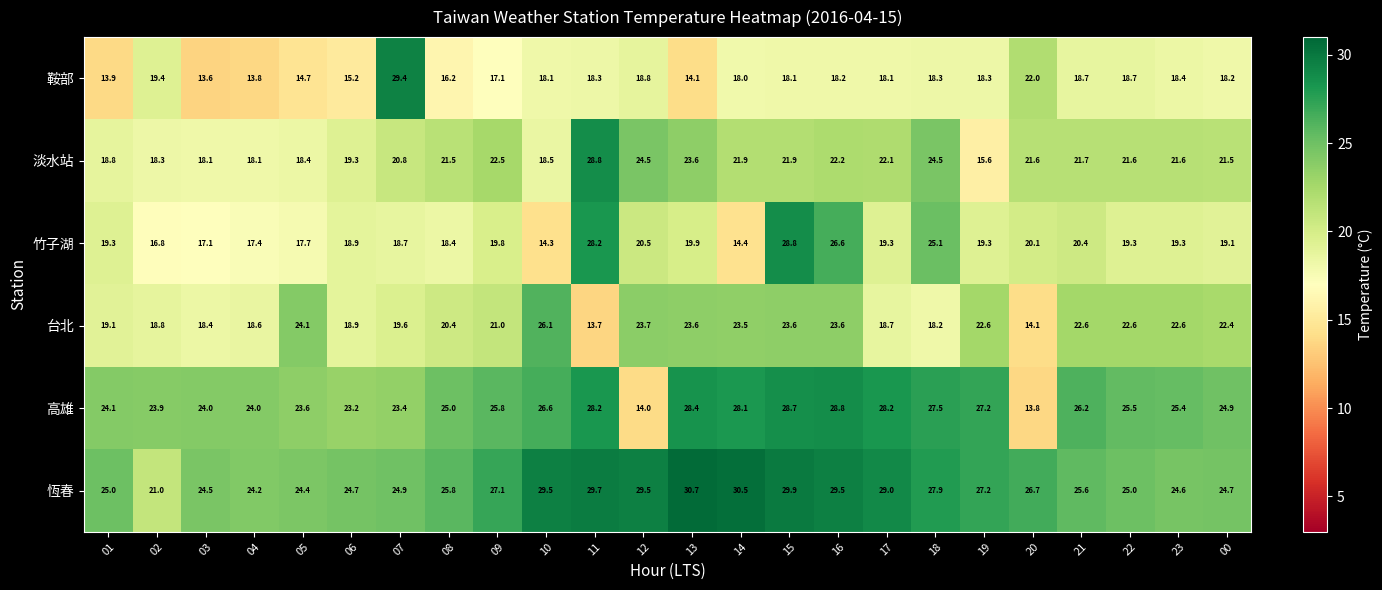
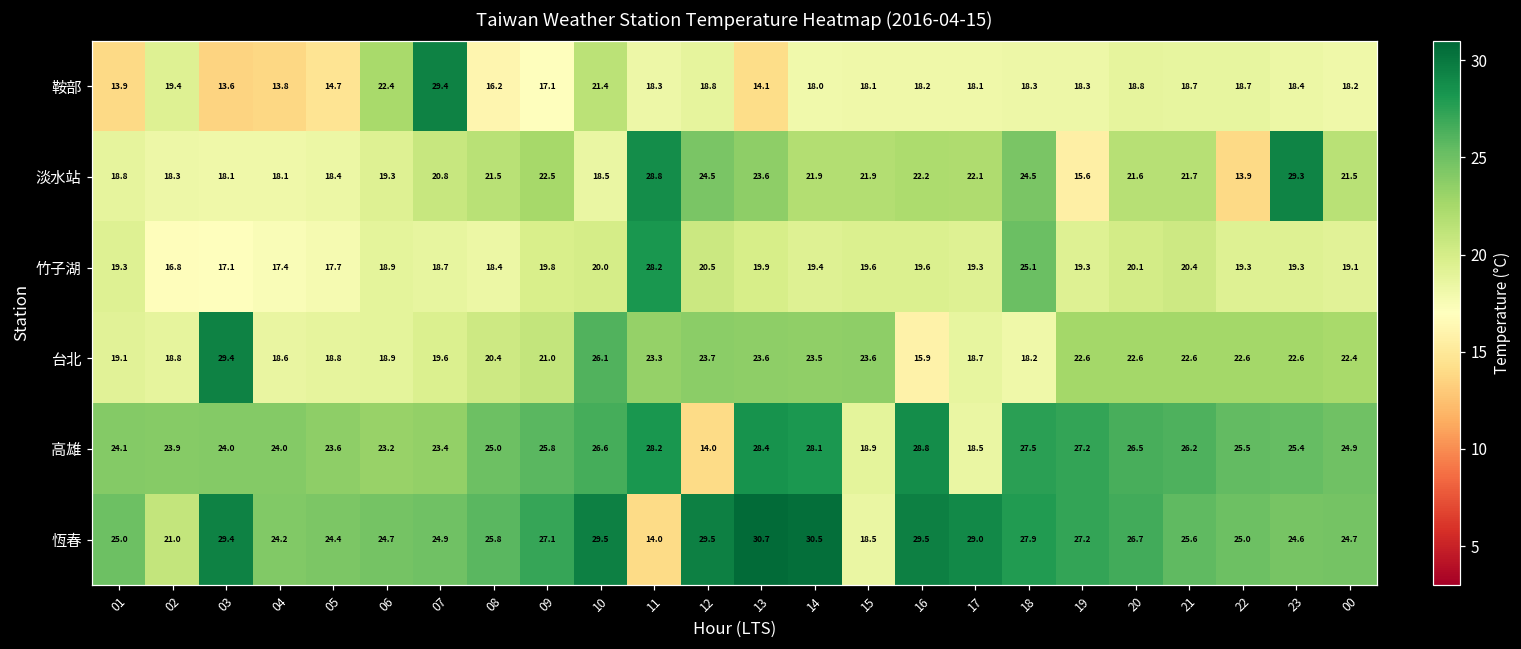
  {
    "鞍部": {
      "01": 13.9,
      "02": 19.4,
      "03": 13.6,
      "04": 13.8,
      "05": 14.7,
-     "06": 15.2,
+     "06": 22.4,
      "07": 29.4,
      "08": 16.2,
      "09": 17.1,
-     "10": 18.1,
+     "10": 21.4,
      "11": 18.3,
      "12": 18.8,
      "13": 14.1,
      "14": 18.0,
      "15": 18.1,
      "16": 18.2,
      "17": 18.1,
      "18": 18.3,
      "19": 18.3,
-     "20": 22.0,
+     "20": 18.8,
      "21": 18.7,
      "22": 18.7,
      "23": 18.4,
      "00": 18.2
    },
    "淡水站": {
      "01": 18.8,
      "02": 18.3,
      "03": 18.1,
      "04": 18.1,
      "05": 18.4,
      "06": 19.3,
      "07": 20.8,
      "08": 21.5,
      "09": 22.5,
      "10": 18.5,
      "11": 28.8,
      "12": 24.5,
      "13": 23.6,
      "14": 21.9,
      "15": 21.9,
      "16": 22.2,
      "17": 22.1,
      "18": 24.5,
      "19": 15.6,
      "20": 21.6,
      "21": 21.7,
-     "22": 21.6,
-     "23": 21.6,
+     "22": 13.9,
+     "23": 29.3,
      "00": 21.5
    },
    "竹子湖": {
      "01": 19.3,
      "02": 16.8,
      "03": 17.1,
      "04": 17.4,
      "05": 17.7,
      "06": 18.9,
      "07": 18.7,
      "08": 18.4,
      "09": 19.8,
-     "10": 14.3,
+     "10": 20.0,
      "11": 28.2,
      "12": 20.5,
      "13": 19.9,
-     "14": 14.4,
-     "15": 28.8,
-     "16": 26.6,
+     "14": 19.4,
+     "15": 19.6,
+     "16": 19.6,
      "17": 19.3,
      "18": 25.1,
      "19": 19.3,
      "20": 20.1,
      "21": 20.4,
      "22": 19.3,
      "23": 19.3,
      "00": 19.1
    },
    "台北": {
      "01": 19.1,
      "02": 18.8,
-     "03": 18.4,
+     "03": 29.4,
      "04": 18.6,
-     "05": 24.1,
+     "05": 18.8,
      "06": 18.9,
      "07": 19.6,
      "08": 20.4,
      "09": 21.0,
      "10": 26.1,
-     "11": 13.7,
+     "11": 23.3,
      "12": 23.7,
      "13": 23.6,
      "14": 23.5,
      "15": 23.6,
-     "16": 23.6,
+     "16": 15.9,
      "17": 18.7,
      "18": 18.2,
      "19": 22.6,
-     "20": 14.1,
+     "20": 22.6,
      "21": 22.6,
      "22": 22.6,
      "23": 22.6,
      "00": 22.4
    },
    "高雄": {
      "01": 24.1,
      "02": 23.9,
      "03": 24.0,
      "04": 24.0,
      "05": 23.6,
      "06": 23.2,
      "07": 23.4,
      "08": 25.0,
      "09": 25.8,
      "10": 26.6,
      "11": 28.2,
      "12": 14.0,
      "13": 28.4,
      "14": 28.1,
-     "15": 28.7,
+     "15": 18.9,
      "16": 28.8,
-     "17": 28.2,
+     "17": 18.5,
      "18": 27.5,
      "19": 27.2,
-     "20": 13.8,
+     "20": 26.5,
      "21": 26.2,
      "22": 25.5,
      "23": 25.4,
      "00": 24.9
    },
    "恆春": {
      "01": 25.0,
      "02": 21.0,
-     "03": 24.5,
+     "03": 29.4,
      "04": 24.2,
      "05": 24.4,
      "06": 24.7,
      "07": 24.9,
      "08": 25.8,
      "09": 27.1,
      "10": 29.5,
-     "11": 29.7,
+     "11": 14.0,
      "12": 29.5,
      "13": 30.7,
      "14": 30.5,
-     "15": 29.9,
+     "15": 18.5,
      "16": 29.5,
      "17": 29.0,
      "18": 27.9,
      "19": 27.2,
      "20": 26.7,
      "21": 25.6,
      "22": 25.0,
      "23": 24.6,
      "00": 24.7
    }
  }
